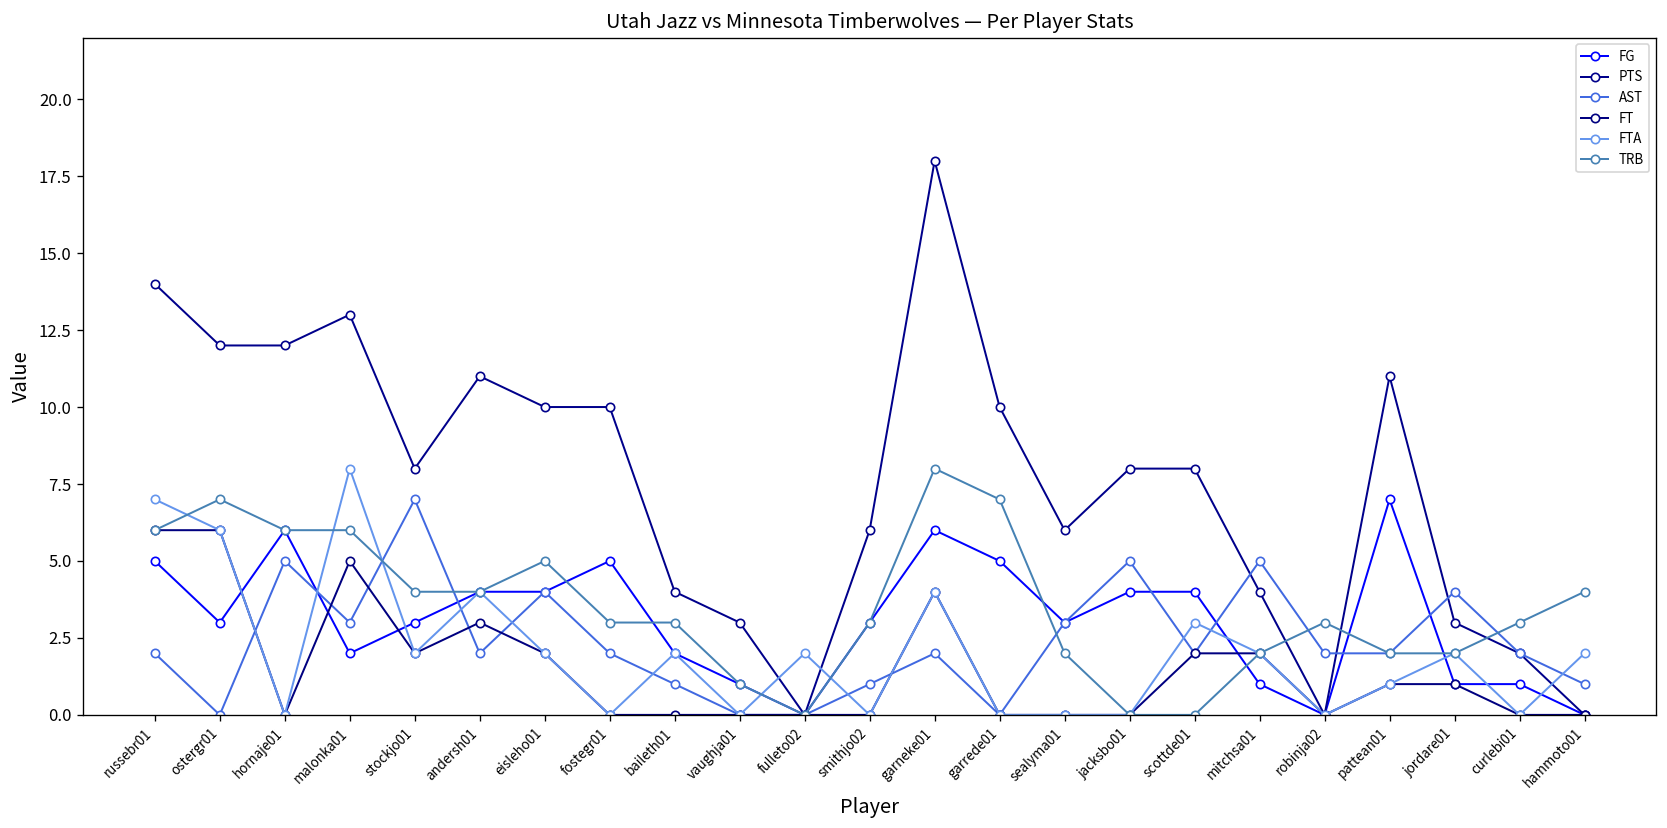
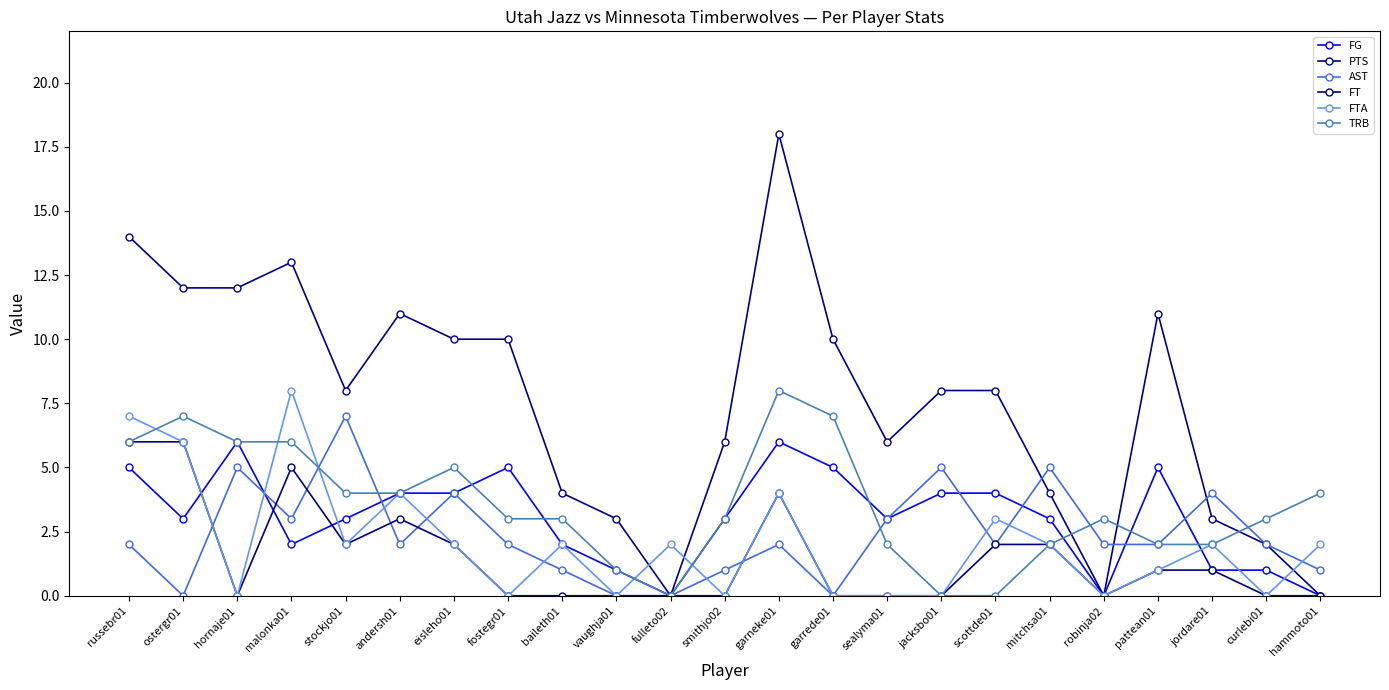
  {
    "FG": {
      "russebr01": 5,
      "ostergr01": 3,
      "malonka01": 2,
      "stockjo01": 3,
      "fostegr01": 5,
      "garneke01": 6,
      "garrede01": 5,
      "jacksbo01": 4,
      "scottde01": 4,
-     "mitchsa01": 1,
-     "pattean01": 7,
+     "mitchsa01": 3,
+     "pattean01": 5,
      "curlebi01": 1
    }
  }
